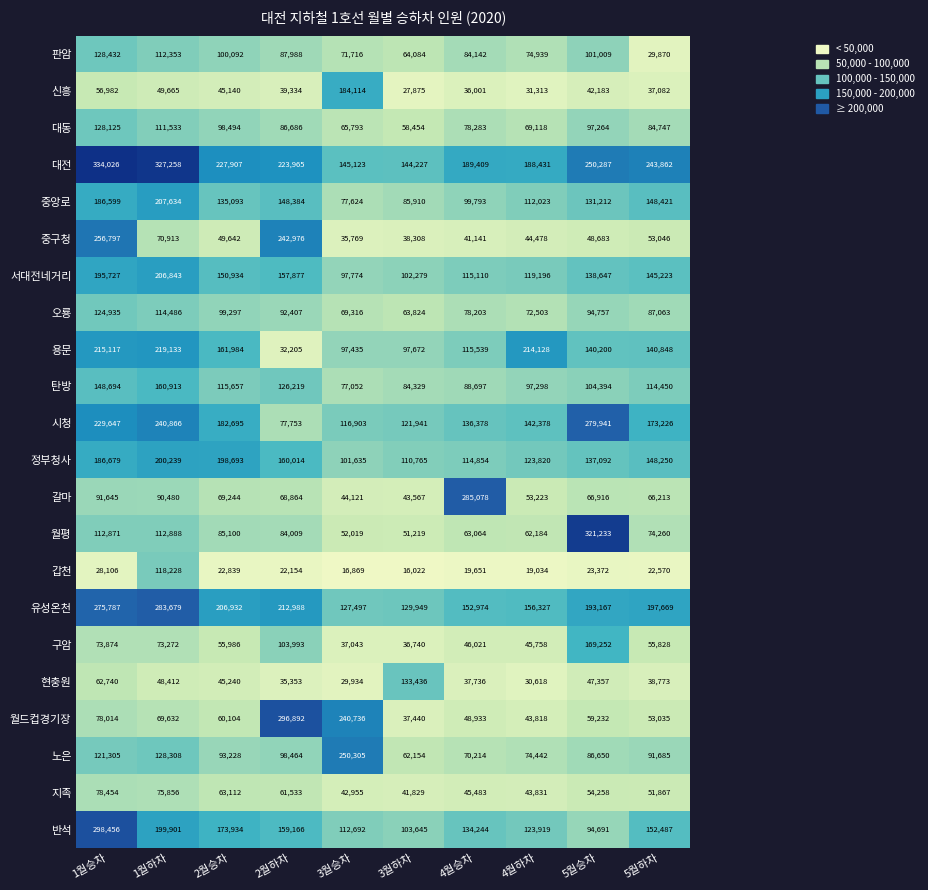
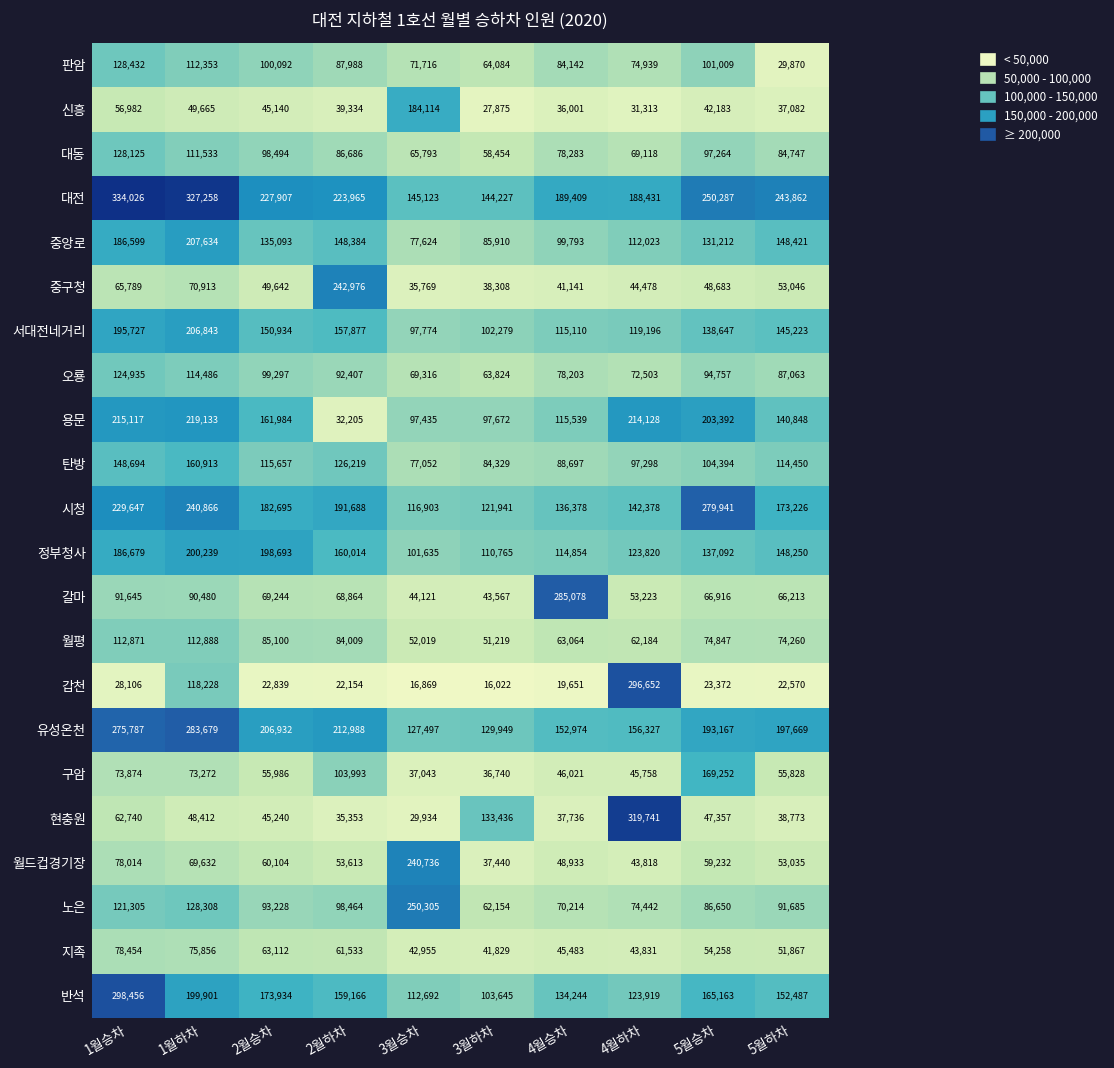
  {
    "중구청": {
-     "1월승차": "256,797",
+     "1월승차": "65,789",
      "1월하차": "70,913",
      "2월승차": "49,642",
      "2월하차": "242,976",
      "3월승차": "35,769",
      "3월하차": "38,308",
      "4월승차": "41,141",
      "4월하차": "44,478",
      "5월승차": "48,683",
      "5월하차": "53,046"
    },
    "용문": {
      "1월승차": "215,117",
      "1월하차": "219,133",
      "2월승차": "161,984",
      "2월하차": "32,205",
      "3월승차": "97,435",
      "3월하차": "97,672",
      "4월승차": "115,539",
      "4월하차": "214,128",
-     "5월승차": "140,200",
+     "5월승차": "203,392",
      "5월하차": "140,848"
    },
    "시청": {
      "1월승차": "229,647",
      "1월하차": "240,866",
      "2월승차": "182,695",
-     "2월하차": "77,753",
+     "2월하차": "191,688",
      "3월승차": "116,903",
      "3월하차": "121,941",
      "4월승차": "136,378",
      "4월하차": "142,378",
      "5월승차": "279,941",
      "5월하차": "173,226"
    },
    "월평": {
      "1월승차": "112,871",
      "1월하차": "112,888",
      "2월승차": "85,100",
      "2월하차": "84,009",
      "3월승차": "52,019",
      "3월하차": "51,219",
      "4월승차": "63,064",
      "4월하차": "62,184",
-     "5월승차": "321,233",
+     "5월승차": "74,847",
      "5월하차": "74,260"
    },
    "갑천": {
      "1월승차": "28,106",
      "1월하차": "118,228",
      "2월승차": "22,839",
      "2월하차": "22,154",
      "3월승차": "16,869",
      "3월하차": "16,022",
      "4월승차": "19,651",
-     "4월하차": "19,034",
+     "4월하차": "296,652",
      "5월승차": "23,372",
      "5월하차": "22,570"
    },
    "현충원": {
      "1월승차": "62,740",
      "1월하차": "48,412",
      "2월승차": "45,240",
      "2월하차": "35,353",
      "3월승차": "29,934",
      "3월하차": "133,436",
      "4월승차": "37,736",
-     "4월하차": "30,618",
+     "4월하차": "319,741",
      "5월승차": "47,357",
      "5월하차": "38,773"
    },
    "월드컵경기장": {
      "1월승차": "78,014",
      "1월하차": "69,632",
      "2월승차": "60,104",
-     "2월하차": "296,892",
+     "2월하차": "53,613",
      "3월승차": "240,736",
      "3월하차": "37,440",
      "4월승차": "48,933",
      "4월하차": "43,818",
      "5월승차": "59,232",
      "5월하차": "53,035"
    },
    "반석": {
      "1월승차": "298,456",
      "1월하차": "199,901",
      "2월승차": "173,934",
      "2월하차": "159,166",
      "3월승차": "112,692",
      "3월하차": "103,645",
      "4월승차": "134,244",
      "4월하차": "123,919",
-     "5월승차": "94,691",
+     "5월승차": "165,163",
      "5월하차": "152,487"
    }
  }
